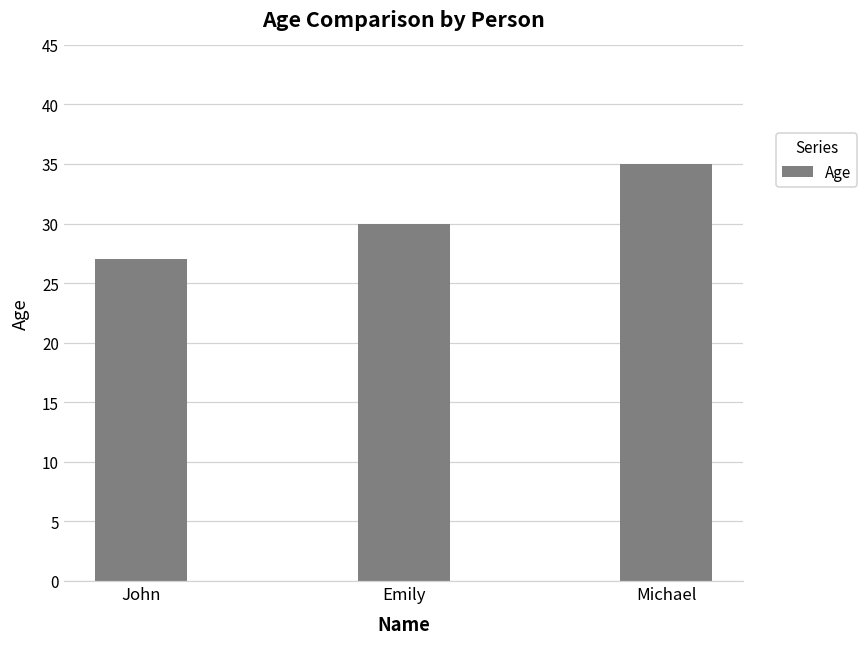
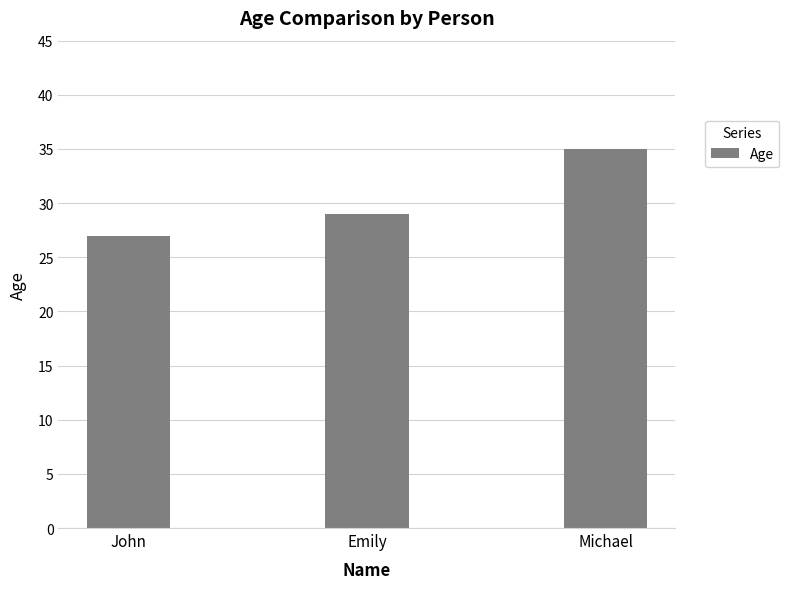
  {
    "John": 27,
-   "Emily": 30,
+   "Emily": 29,
    "Michael": 35
  }
